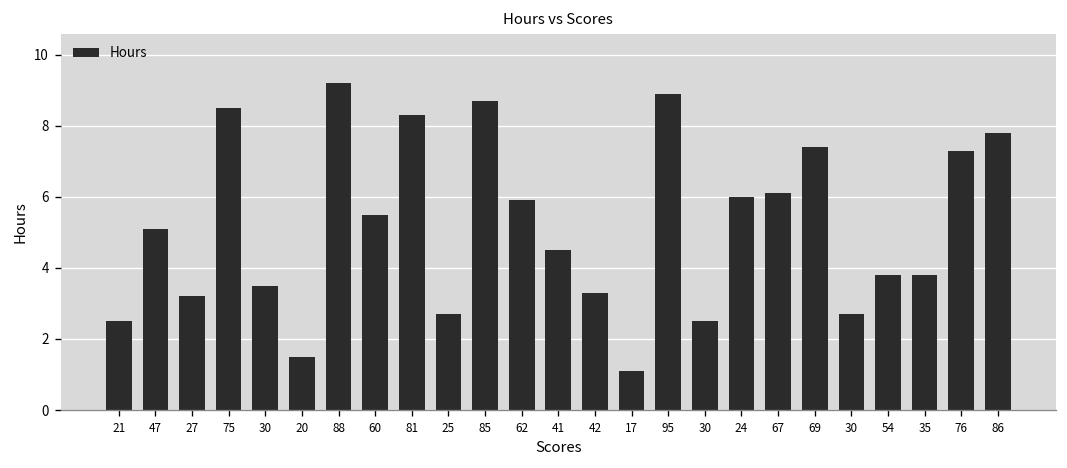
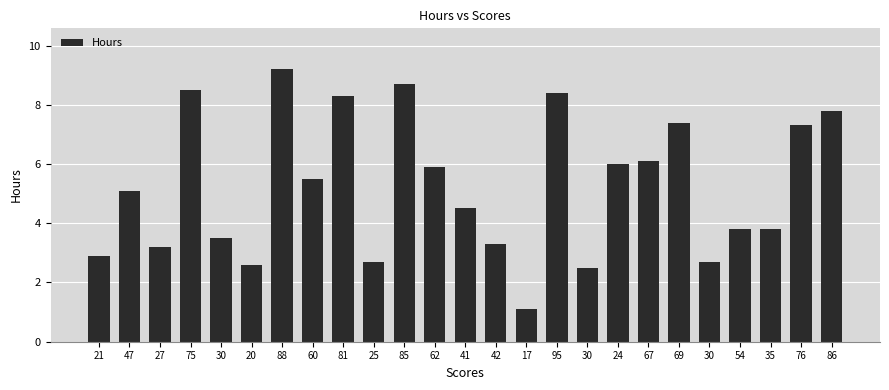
  {
-   "21": 2.5,
+   "21": 2.9,
    "47": 5.1,
    "27": 3.2,
    "75": 8.5,
-   "20": 1.5,
+   "20": 2.6,
    "88": 9.2,
    "60": 5.5,
    "81": 8.3,
    "25": 2.7,
    "85": 8.7,
    "62": 5.9,
    "41": 4.5,
    "42": 3.3,
    "17": 1.1,
-   "95": 8.9,
+   "95": 8.4,
    "24": 6.0,
    "67": 6.1,
    "69": 7.4,
    "54": 3.8,
    "35": 3.8,
    "76": 7.3,
    "86": 7.8
  }
